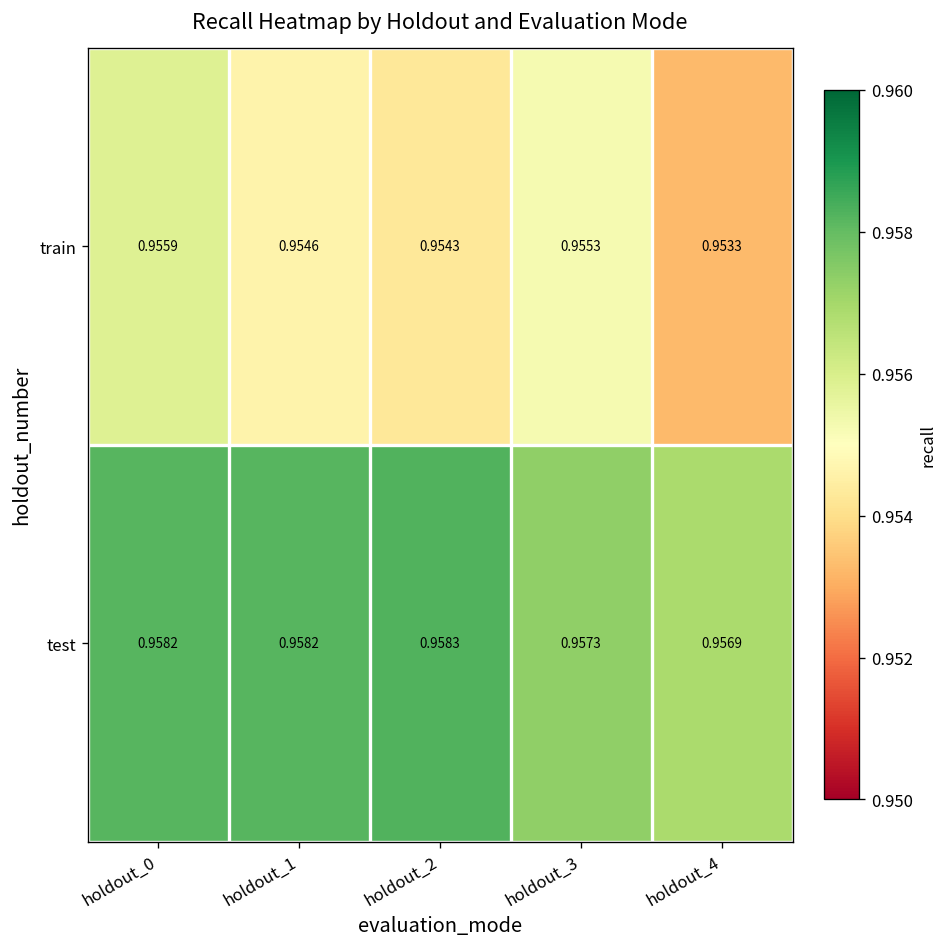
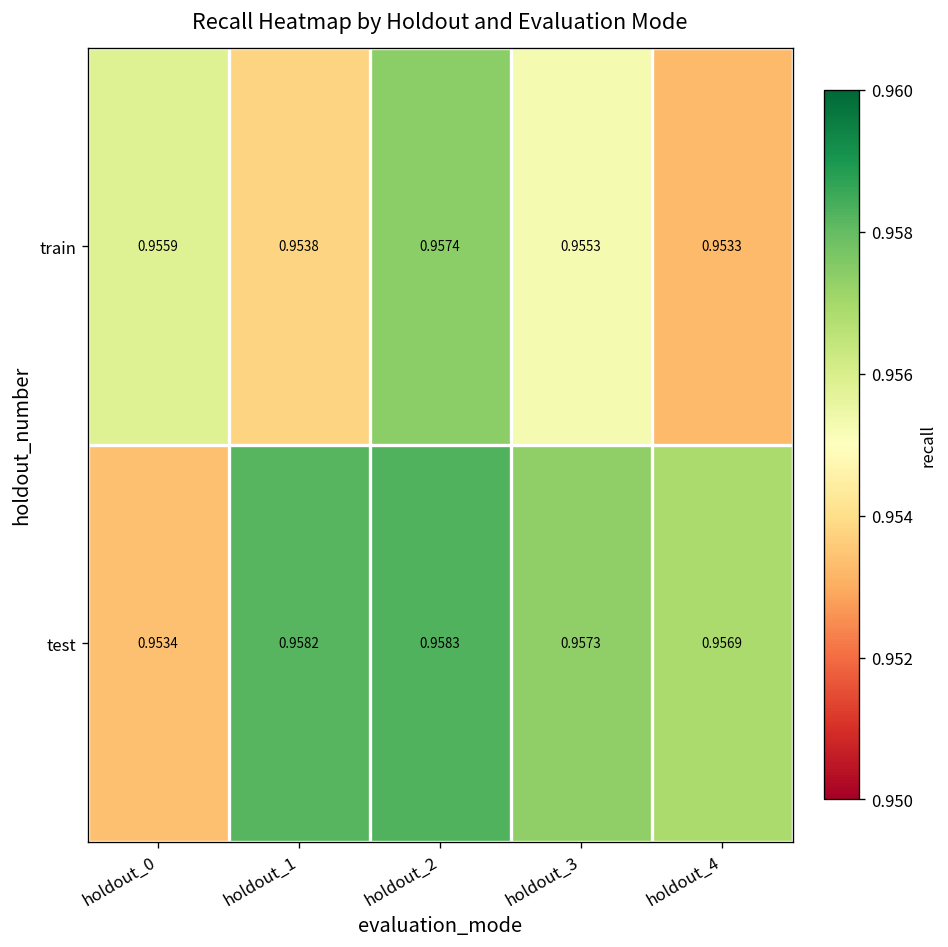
  {
    "train": {
      "holdout_0": 0.9559,
-     "holdout_1": 0.9546,
-     "holdout_2": 0.9543,
+     "holdout_1": 0.9538,
+     "holdout_2": 0.9574,
      "holdout_3": 0.9553,
      "holdout_4": 0.9533
    },
    "test": {
-     "holdout_0": 0.9582,
+     "holdout_0": 0.9534,
      "holdout_1": 0.9582,
      "holdout_2": 0.9583,
      "holdout_3": 0.9573,
      "holdout_4": 0.9569
    }
  }
